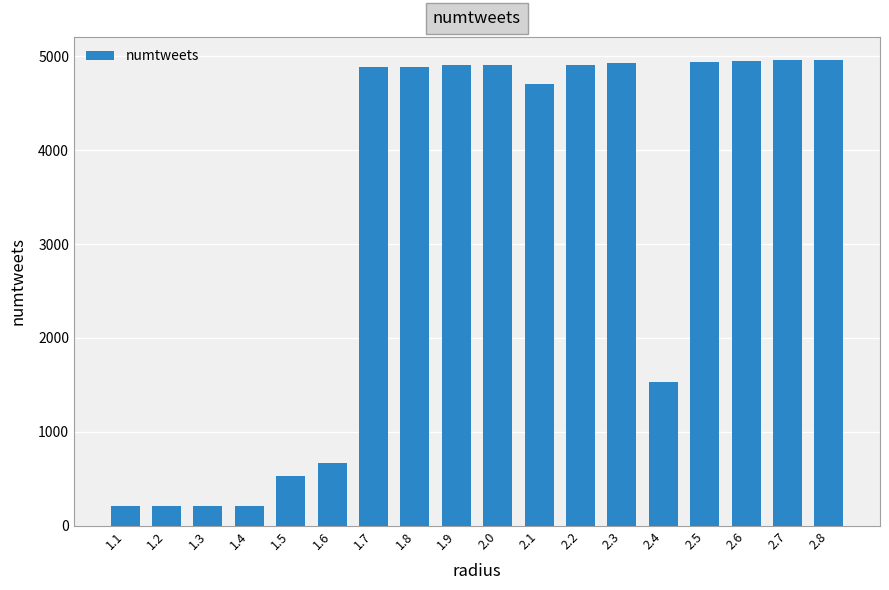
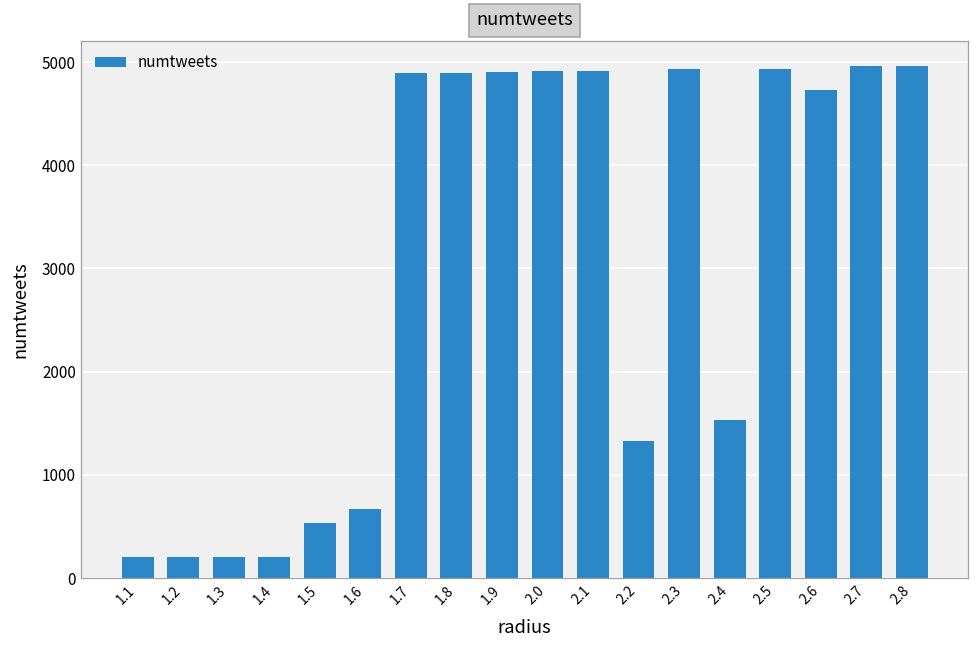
  {
    "1.1": 200,
    "1.2": 200,
    "1.3": 200,
    "1.4": 200,
    "1.5": 500,
    "1.6": 700,
    "1.7": 4900,
    "1.8": 4900,
    "1.9": 4900,
    "2.0": 4900,
-   "2.1": 4700,
-   "2.2": 4900,
+   "2.1": 4900,
+   "2.2": 1300,
    "2.3": 4900,
    "2.4": 1500,
    "2.5": 4900,
-   "2.6": 4900,
+   "2.6": 4700,
    "2.7": 5000,
    "2.8": 5000
  }
